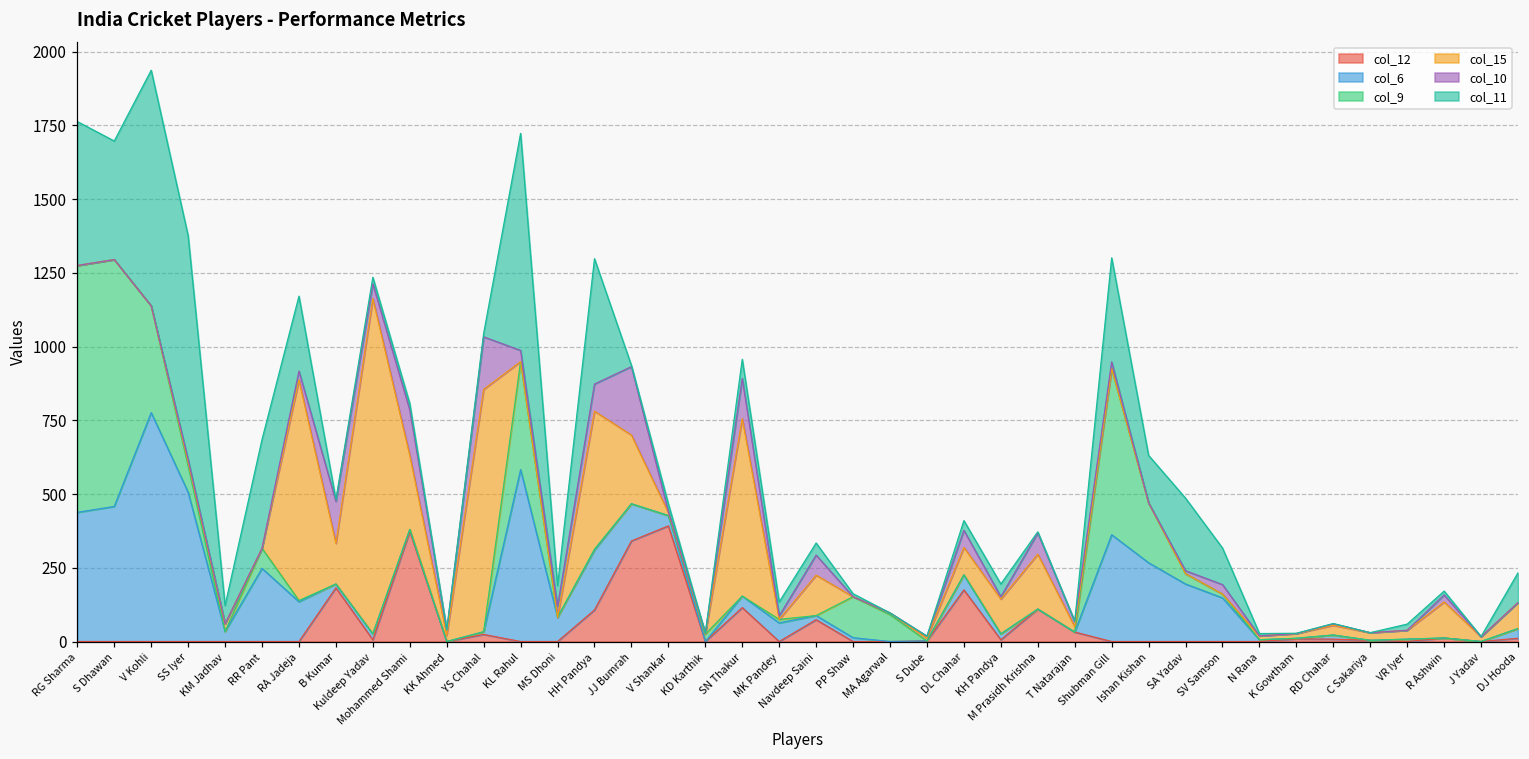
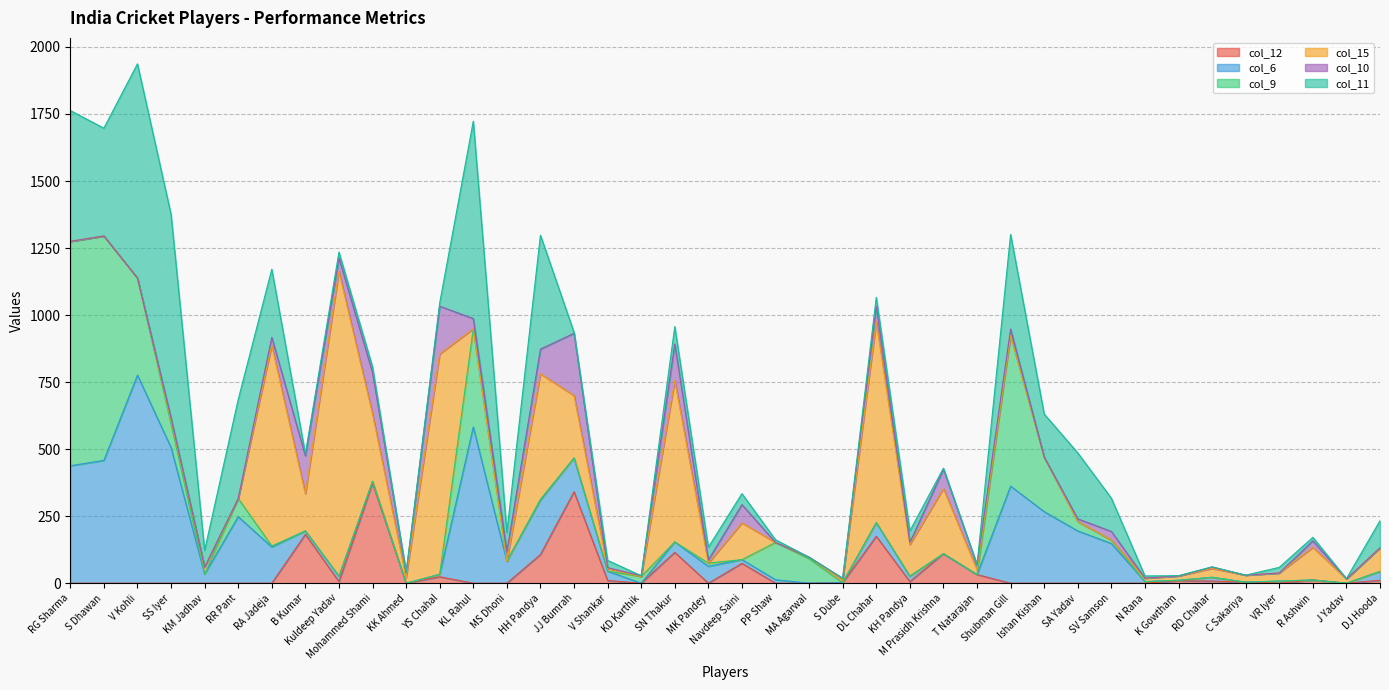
  {
    "col_12": {
      "RG Sharma": 0,
      "S Dhawan": 0,
      "V Kohli": 0,
      "SS Iyer": 0,
      "KM Jadhav": 0,
      "RR Pant": 0,
      "RA Jadeja": 0,
      "B Kumar": 180,
      "Kuldeep Yadav": 10,
      "KL Rahul": 0,
      "MS Dhoni": 0,
      "HH Pandya": 110,
      "JJ Bumrah": 340,
-     "V Shankar": 390,
+     "V Shankar": 10,
      "SN Thakur": 120,
      "MK Pandey": 0,
      "Navdeep Saini": 70,
      "PP Shaw": 0,
      "DL Chahar": 180,
      "KH Pandya": 10,
      "Shubman Gill": 0,
      "Ishan Kishan": 0,
      "SA Yadav": 0,
      "SV Samson": 0,
      "RD Chahar": 10,
      "DJ Hooda": 10
    },
    "col_6": {
      "RG Sharma": 440,
      "S Dhawan": 460,
      "V Kohli": 780,
      "SS Iyer": 510,
      "RR Pant": 250,
      "KL Rahul": 580,
      "MK Pandey": 60,
      "PP Shaw": 10,
      "Shubman Gill": 360,
      "Ishan Kishan": 270,
      "SA Yadav": 200,
      "SV Samson": 150
    },
    "col_15": {
      "SS Iyer": 10,
      "RA Jadeja": 750,
      "B Kumar": 140,
      "Kuldeep Yadav": 1140,
      "Mohammed Shami": 250,
      "KK Ahmed": 20,
      "YS Chahal": 820,
      "HH Pandya": 470,
      "JJ Bumrah": 230,
      "SN Thakur": 600,
      "Navdeep Saini": 140,
-     "DL Chahar": 90,
-     "M Prasidh Krishna": 190,
+     "DL Chahar": 750,
+     "M Prasidh Krishna": 240,
      "T Natarajan": 20,
      "R Ashwin": 120
    },
    "col_10": {
      "SS Iyer": 10,
      "RA Jadeja": 30,
      "Kuldeep Yadav": 50,
      "Mohammed Shami": 150,
      "YS Chahal": 180,
      "KL Rahul": 40,
      "MS Dhoni": 40,
      "HH Pandya": 90,
      "SN Thakur": 140,
      "MK Pandey": 10,
      "Navdeep Saini": 70,
      "DL Chahar": 60,
      "Shubman Gill": 20,
      "SA Yadav": 10,
      "SV Samson": 30,
      "R Ashwin": 20
    }
  }
